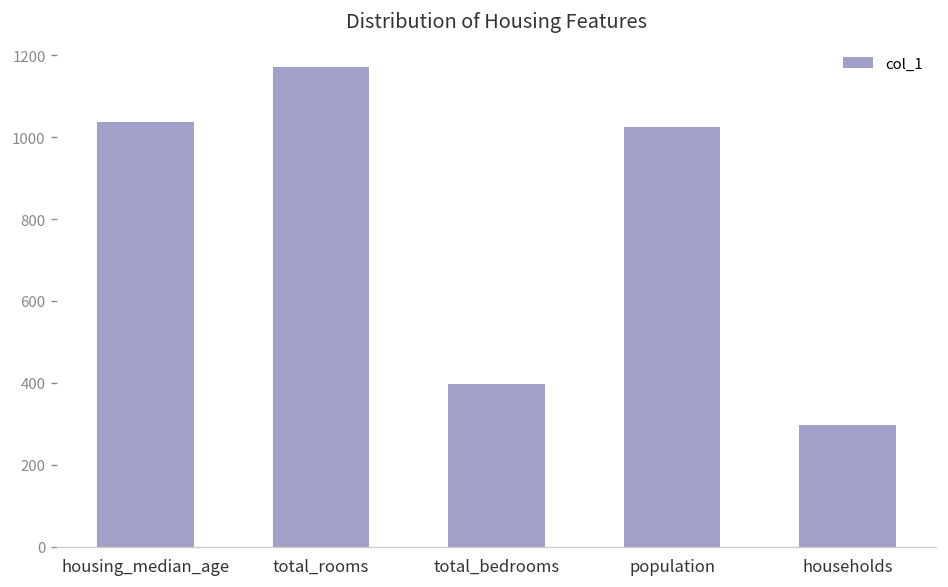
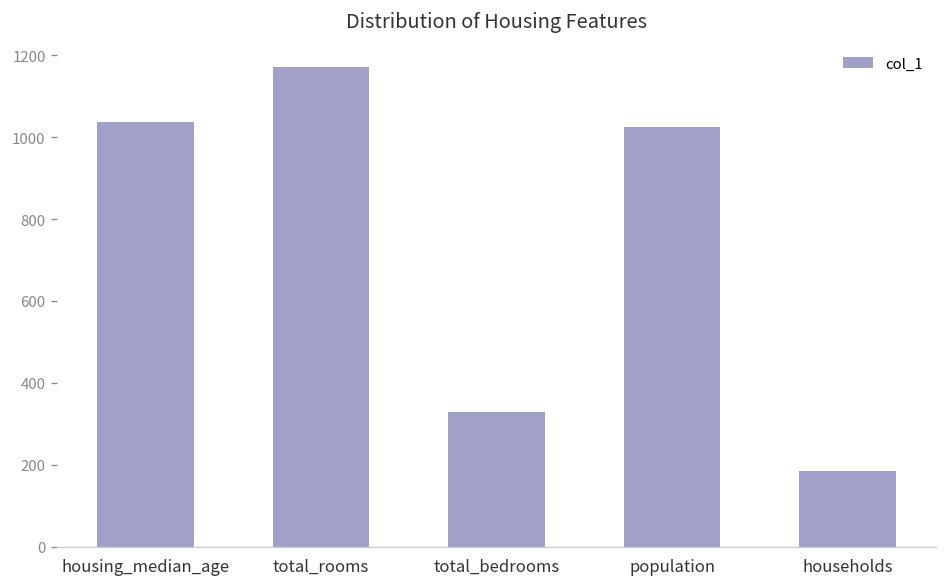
  {
    "housing_median_age": 1040,
    "total_rooms": 1170,
-   "total_bedrooms": 400,
+   "total_bedrooms": 330,
    "population": 1020,
-   "households": 300
+   "households": 180
  }
